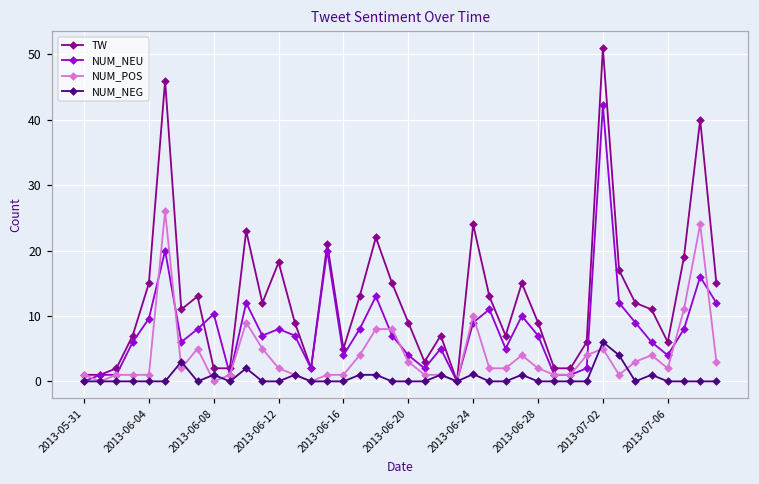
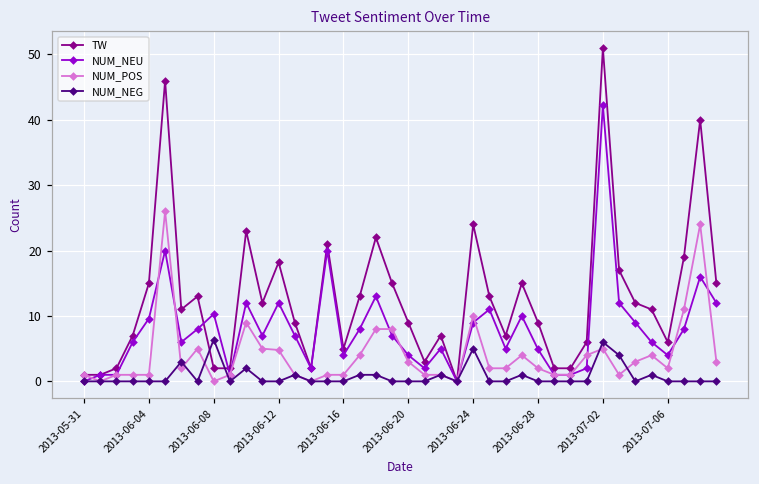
  {
    "TW": {
      "2013-06-04": 15,
      "2013-06-08": 2,
      "2013-06-12": 18,
      "2013-06-16": 5,
      "2013-06-20": 9,
      "2013-06-24": 24,
      "2013-06-28": 9,
      "2013-07-02": 51,
      "2013-07-06": 6
    },
    "NUM_NEU": {
      "2013-06-04": 10,
      "2013-06-08": 10,
-     "2013-06-12": 8,
+     "2013-06-12": 12,
      "2013-06-16": 4,
      "2013-06-20": 4,
      "2013-06-24": 9,
-     "2013-06-28": 7,
+     "2013-06-28": 5,
      "2013-07-02": 42,
      "2013-07-06": 4
    },
    "NUM_POS": {
      "2013-06-04": 1,
      "2013-06-08": 0,
-     "2013-06-12": 2,
+     "2013-06-12": 5,
      "2013-06-16": 1,
      "2013-06-20": 3,
      "2013-06-24": 10,
      "2013-06-28": 2,
      "2013-07-02": 5,
      "2013-07-06": 2
    },
    "NUM_NEG": {
      "2013-06-04": 0,
-     "2013-06-08": 1,
+     "2013-06-08": 6,
      "2013-06-12": 0,
      "2013-06-16": 0,
      "2013-06-20": 0,
-     "2013-06-24": 1,
+     "2013-06-24": 5,
      "2013-06-28": 0,
      "2013-07-02": 6,
      "2013-07-06": 0
    }
  }
